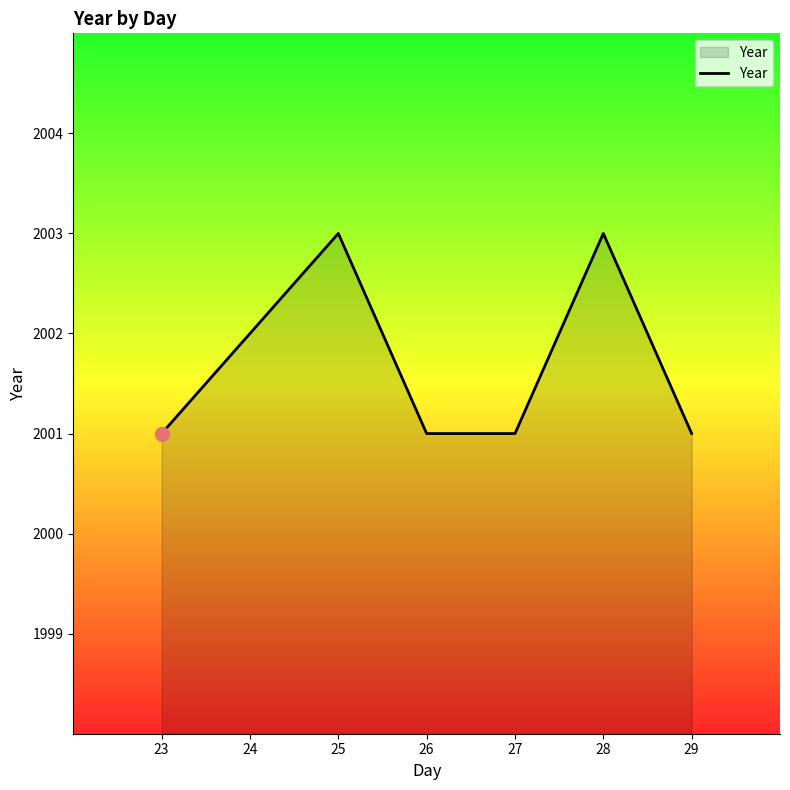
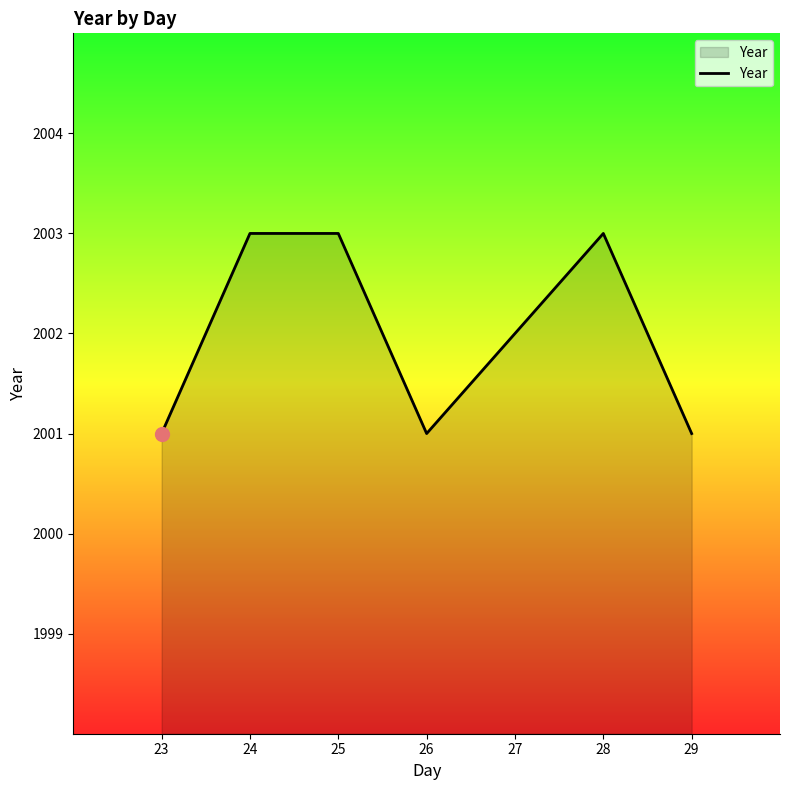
  {
    "Year": {
-     "24": 2002,
+     "24": 2003,
      "25": 2003,
      "26": 2001,
-     "27": 2001,
+     "27": 2002,
      "28": 2003,
      "29": 2001
    }
  }
